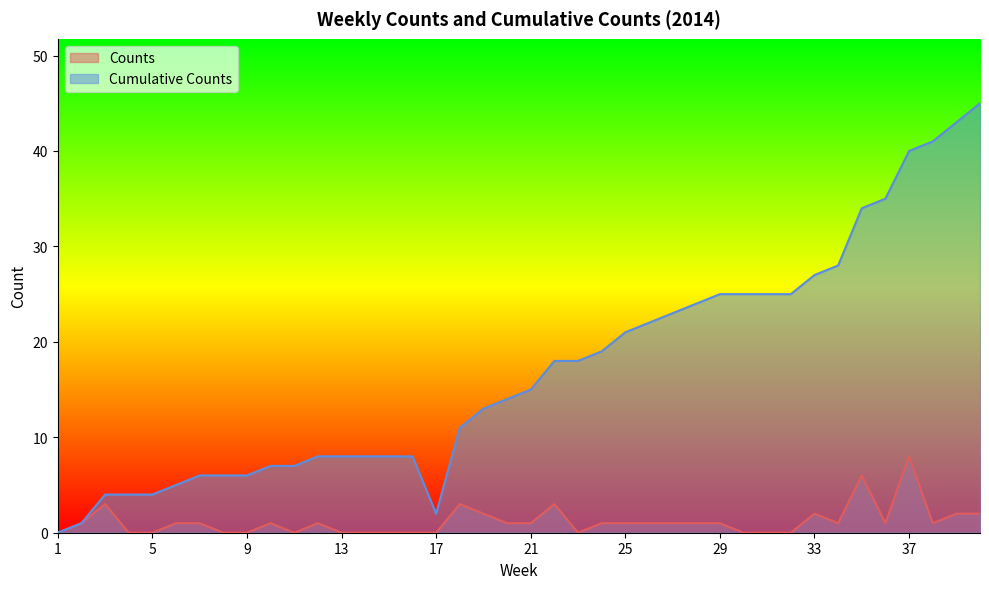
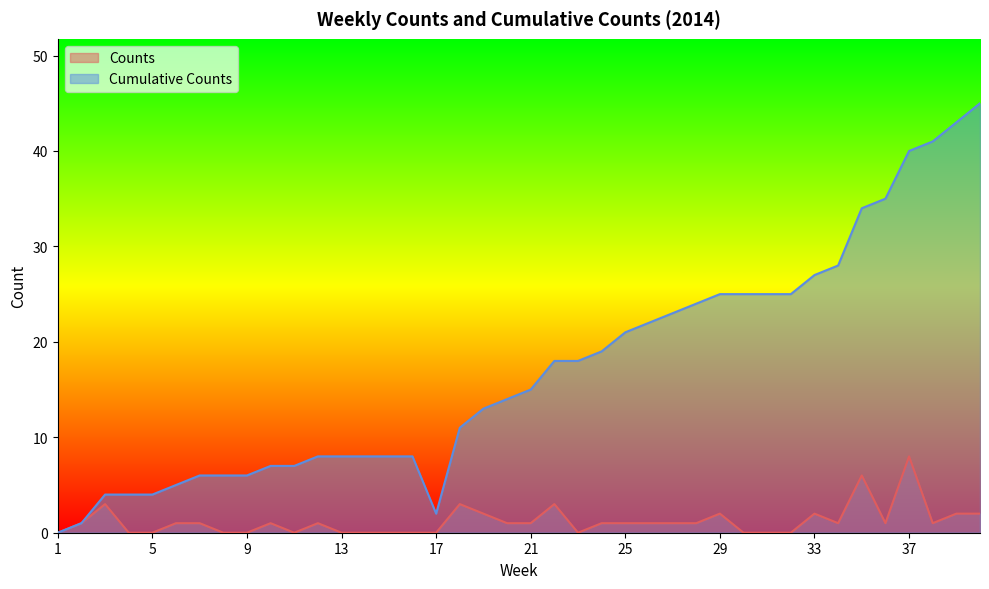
  {
    "Counts": {
      "5": 0,
      "9": 0,
      "13": 0,
      "17": 0,
      "21": 1,
      "25": 1,
-     "29": 1,
+     "29": 2,
      "33": 2,
      "37": 8
    },
    "Cumulative Counts": {
      "5": 4,
      "9": 6,
      "13": 8,
      "17": 2,
      "21": 15,
      "25": 21,
      "29": 25,
      "33": 27,
      "37": 40
    }
  }
